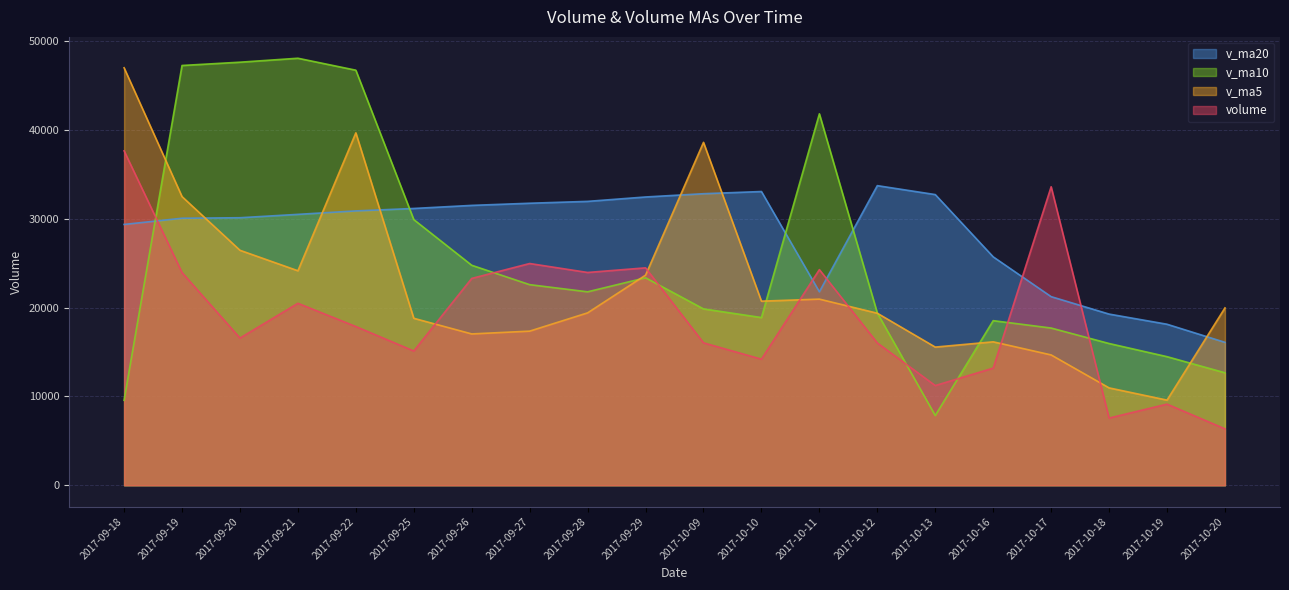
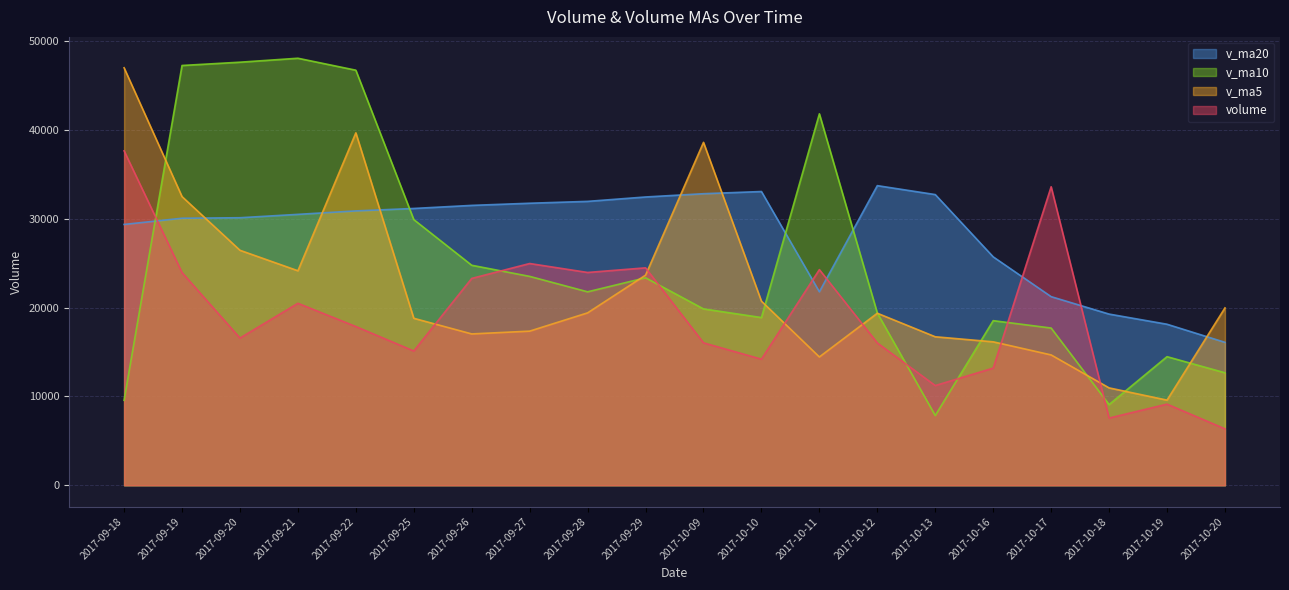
  {
    "v_ma20": {
      "2017-09-18": 29000,
      "2017-09-19": 30000,
      "2017-09-20": 30000,
      "2017-09-21": 30000,
      "2017-09-22": 31000,
      "2017-09-25": 31000,
      "2017-09-26": 31000,
      "2017-09-27": 32000,
      "2017-09-28": 32000,
      "2017-09-29": 32000,
      "2017-10-09": 33000,
      "2017-10-10": 33000,
      "2017-10-11": 22000,
      "2017-10-12": 34000,
      "2017-10-13": 33000,
      "2017-10-16": 26000,
      "2017-10-17": 21000,
      "2017-10-18": 19000,
      "2017-10-19": 18000,
      "2017-10-20": 16000
    },
    "v_ma10": {
      "2017-09-18": 10000,
      "2017-09-19": 47000,
      "2017-09-20": 48000,
      "2017-09-21": 48000,
      "2017-09-22": 47000,
      "2017-09-25": 30000,
      "2017-09-26": 25000,
-     "2017-09-27": 23000,
+     "2017-09-27": 24000,
      "2017-09-28": 22000,
      "2017-09-29": 23000,
      "2017-10-09": 20000,
      "2017-10-10": 19000,
      "2017-10-11": 42000,
      "2017-10-13": 8000,
      "2017-10-16": 19000,
      "2017-10-17": 18000,
-     "2017-10-18": 16000,
+     "2017-10-18": 9000,
      "2017-10-19": 14000,
      "2017-10-20": 13000
    },
    "v_ma5": {
      "2017-09-18": 47000,
      "2017-09-19": 32000,
      "2017-09-20": 26000,
      "2017-09-21": 24000,
      "2017-09-22": 40000,
      "2017-09-25": 19000,
      "2017-09-26": 17000,
      "2017-09-27": 17000,
      "2017-09-28": 19000,
      "2017-09-29": 24000,
      "2017-10-09": 39000,
      "2017-10-10": 21000,
-     "2017-10-11": 21000,
-     "2017-10-13": 16000,
+     "2017-10-11": 14000,
+     "2017-10-13": 17000,
      "2017-10-16": 16000,
      "2017-10-17": 15000,
      "2017-10-18": 11000,
      "2017-10-19": 10000,
      "2017-10-20": 20000
    },
    "volume": {
      "2017-09-18": 38000,
      "2017-09-19": 24000,
      "2017-09-20": 17000,
      "2017-09-21": 20000,
      "2017-09-22": 18000,
      "2017-09-25": 15000,
      "2017-09-26": 23000,
      "2017-09-27": 25000,
      "2017-09-28": 24000,
      "2017-09-29": 24000,
      "2017-10-09": 16000,
      "2017-10-10": 14000,
      "2017-10-11": 24000,
      "2017-10-12": 16000,
      "2017-10-13": 11000,
      "2017-10-16": 13000,
      "2017-10-17": 34000,
      "2017-10-18": 8000,
      "2017-10-19": 9000,
      "2017-10-20": 6000
    }
  }
